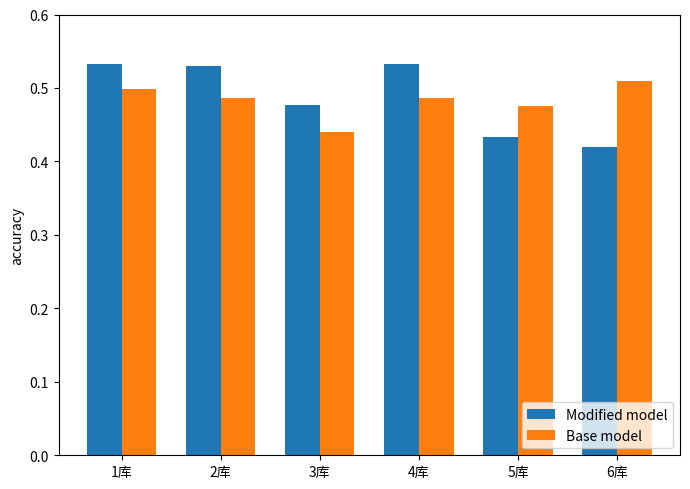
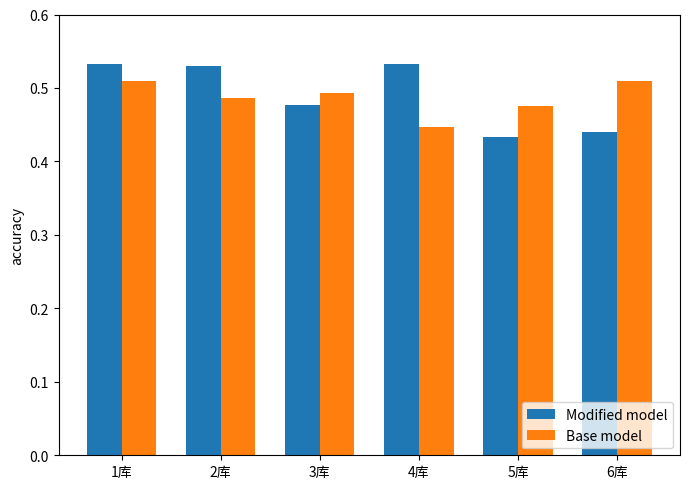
  {
    "Modified model": {
      "1库": 0.53,
      "2库": 0.53,
      "3库": 0.48,
      "4库": 0.53,
      "5库": 0.43,
-     "6库": 0.42
+     "6库": 0.44
    },
    "Base model": {
-     "1库": 0.50,
+     "1库": 0.51,
      "2库": 0.49,
-     "3库": 0.44,
-     "4库": 0.49,
+     "3库": 0.49,
+     "4库": 0.45,
      "5库": 0.48,
      "6库": 0.51
    }
  }
